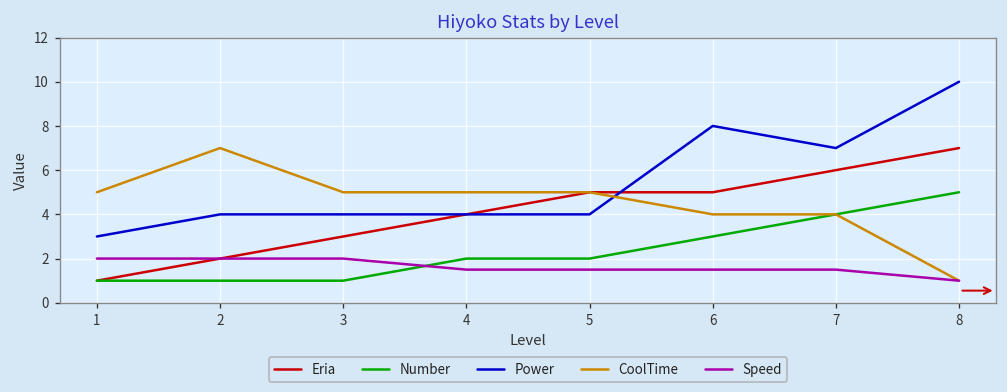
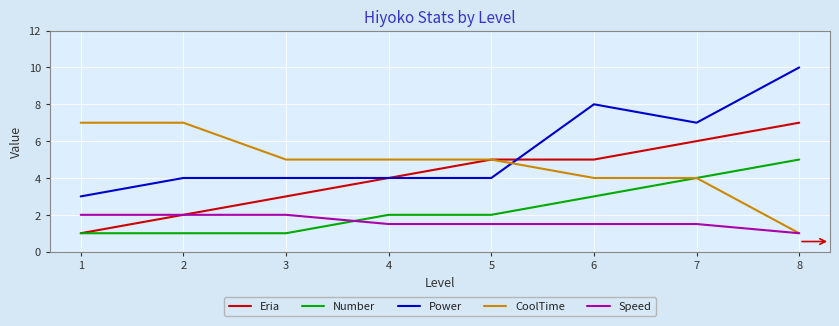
  {
    "Eria": {
      "3": 3,
      "6": 5,
      "7": 6,
      "8": 7
    },
    "Number": {
      "2": 1,
      "3": 1,
      "4": 2,
      "5": 2,
      "6": 3,
      "8": 5
    },
    "Power": {
      "1": 3,
      "2": 4,
      "3": 4,
      "5": 4,
      "6": 8,
      "7": 7,
      "8": 10
    },
    "CoolTime": {
-     "1": 5,
+     "1": 7,
      "2": 7,
      "3": 5,
      "4": 5,
      "6": 4
    },
    "Speed": {
      "1": 2,
      "3": 2,
      "4": 1.5,
      "5": 1.5,
      "6": 1.5,
      "7": 1.5
    }
  }
